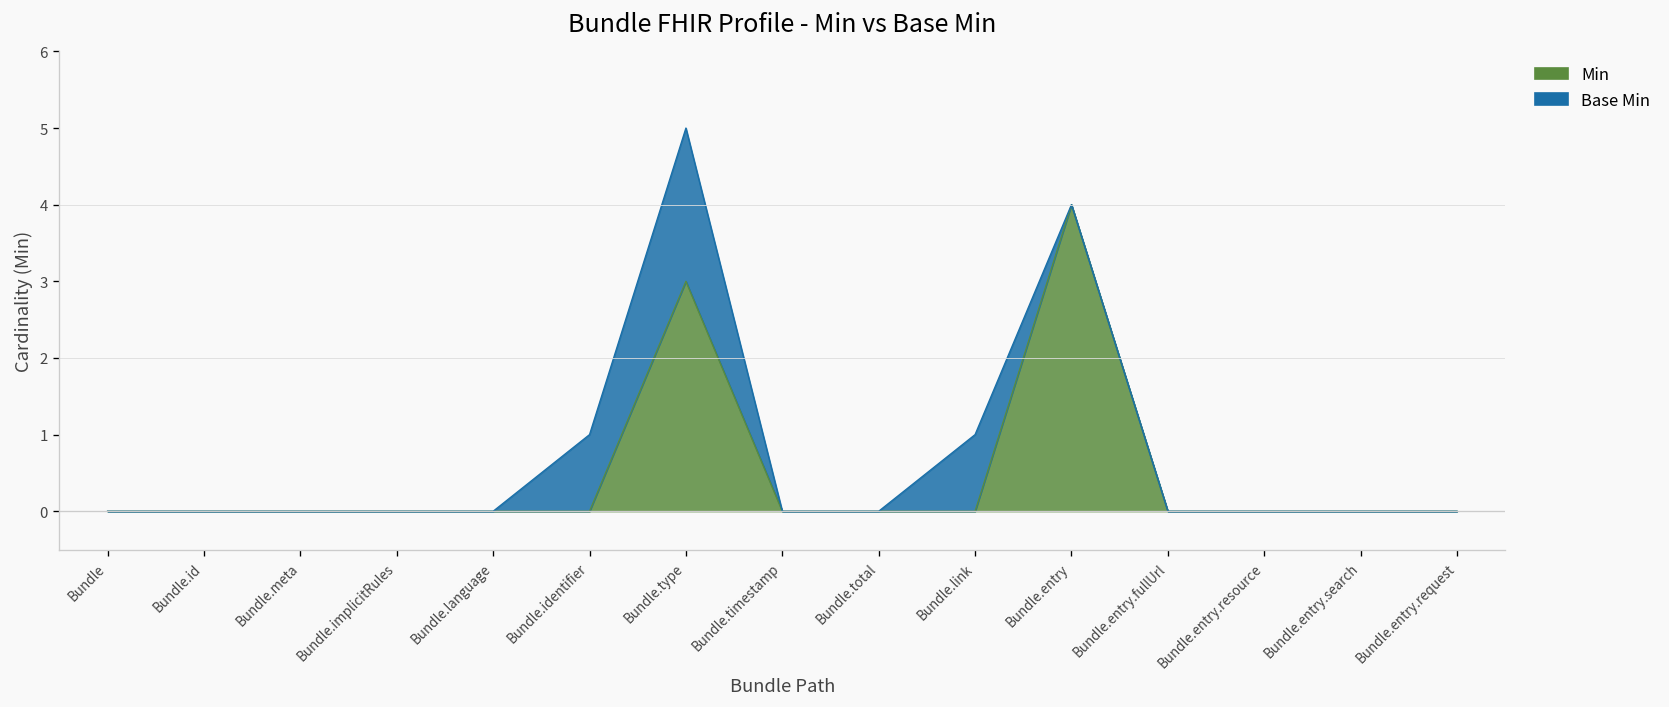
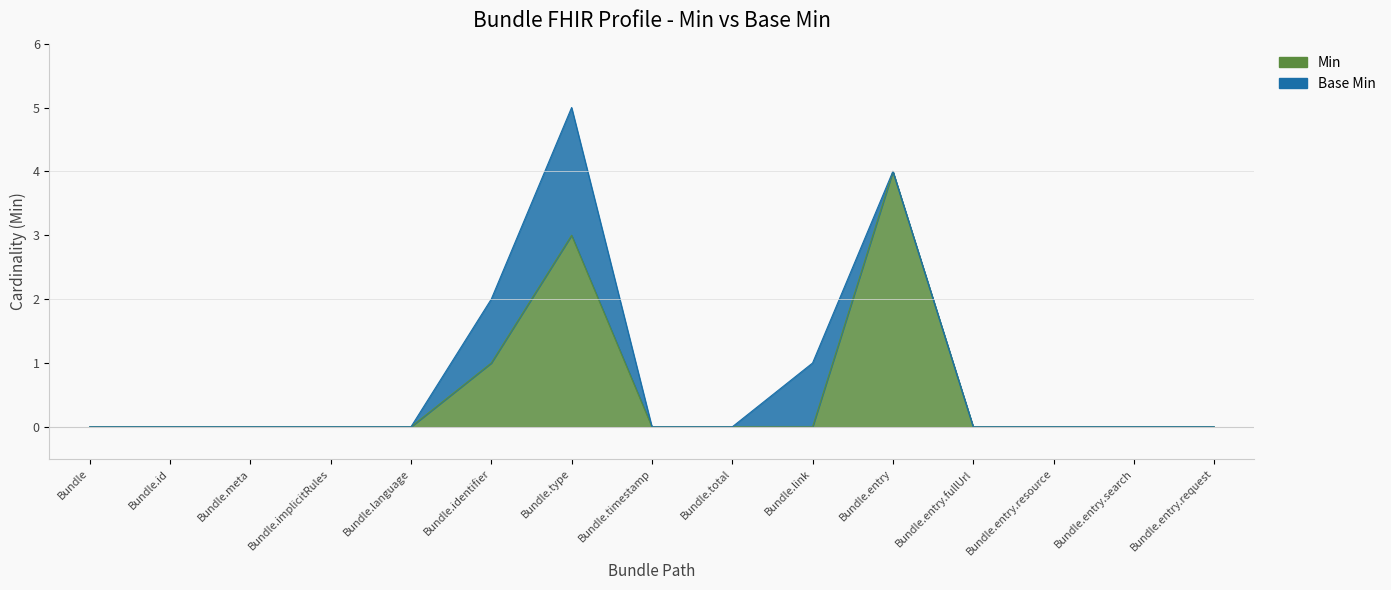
  {
    "Min": {
-     "Bundle.identifier": 0,
+     "Bundle.identifier": 1,
      "Bundle.type": 3,
      "Bundle.link": 0
    },
    "Base Min": {
      "Bundle.identifier": 1,
      "Bundle.type": 2,
      "Bundle.link": 1
    }
  }
